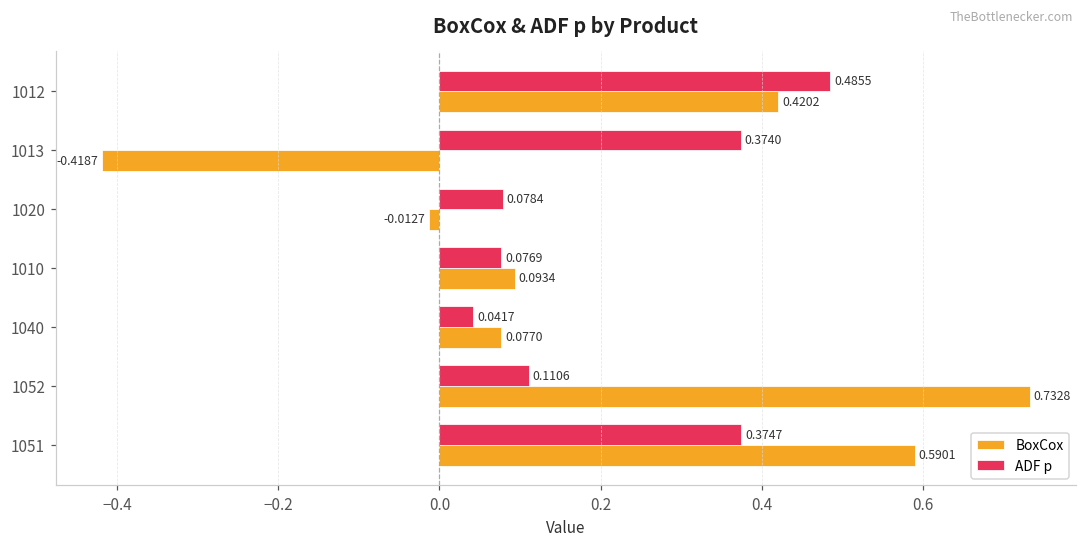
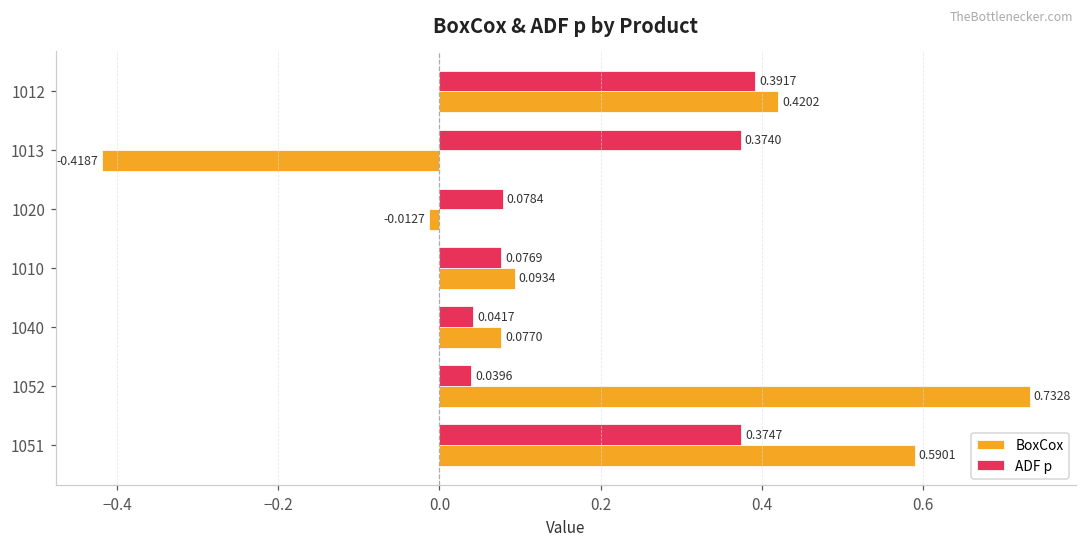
  {
    "BoxCox": {
      "1012": 0.4202,
      "1013": -0.4187,
      "1020": -0.0127,
      "1010": 0.0934,
      "1040": 0.0770,
      "1052": 0.7328,
      "1051": 0.5901
    },
    "ADF p": {
-     "1012": 0.4855,
+     "1012": 0.3917,
      "1013": 0.3740,
      "1020": 0.0784,
      "1010": 0.0769,
      "1040": 0.0417,
-     "1052": 0.1106,
+     "1052": 0.0396,
      "1051": 0.3747
    }
  }
